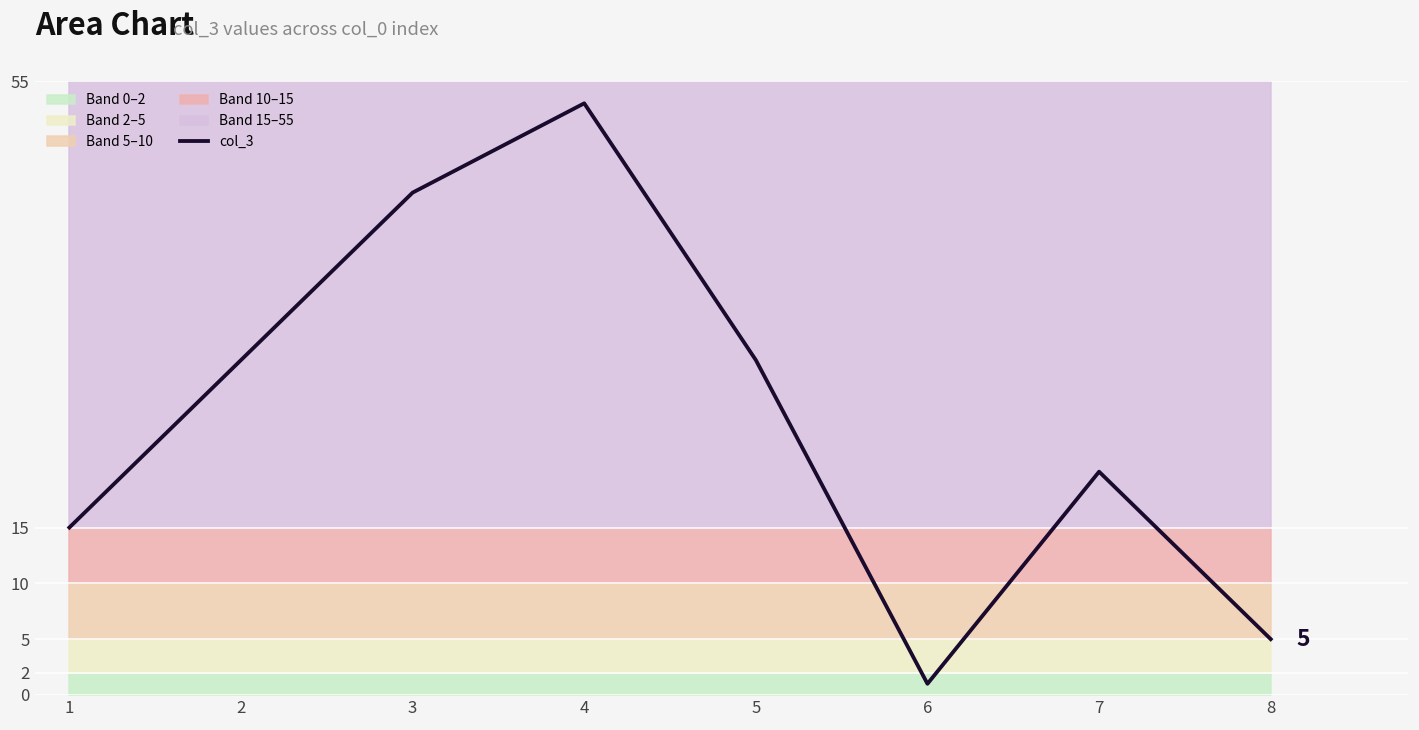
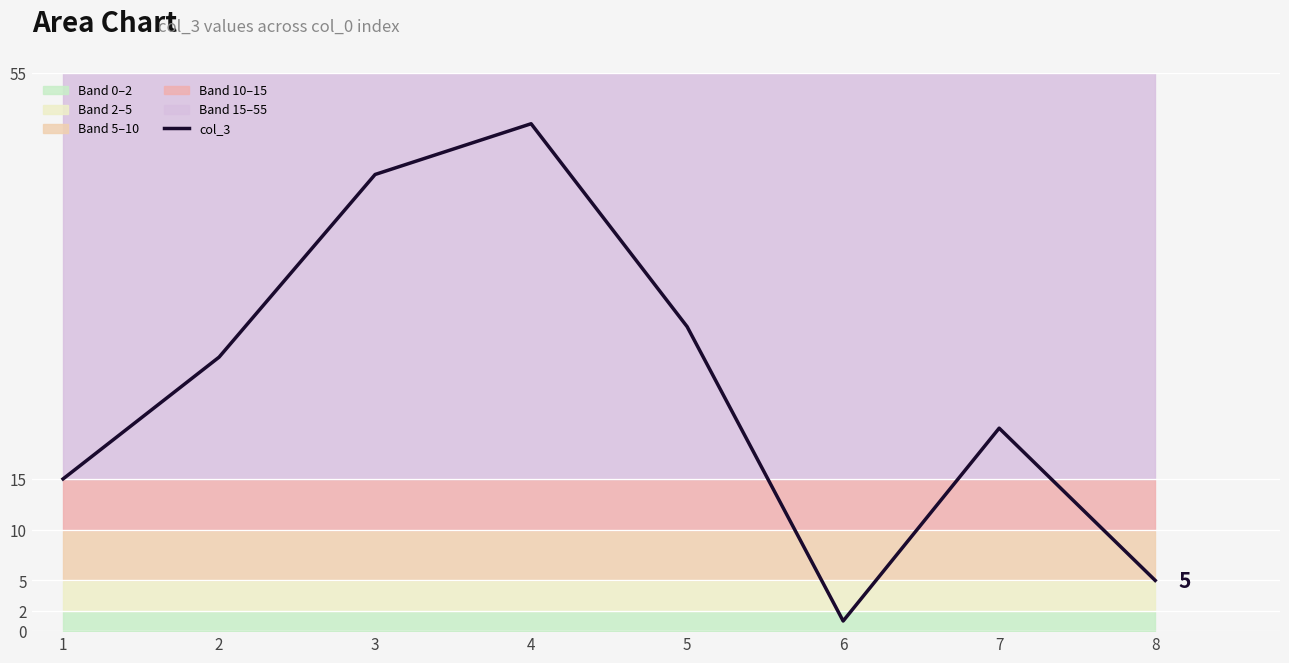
  {
    "col_3": {
-     "2": 30,
+     "2": 27,
      "3": 45,
-     "4": 53,
+     "4": 50,
      "5": 30,
      "6": 1,
      "7": 20
    }
  }
